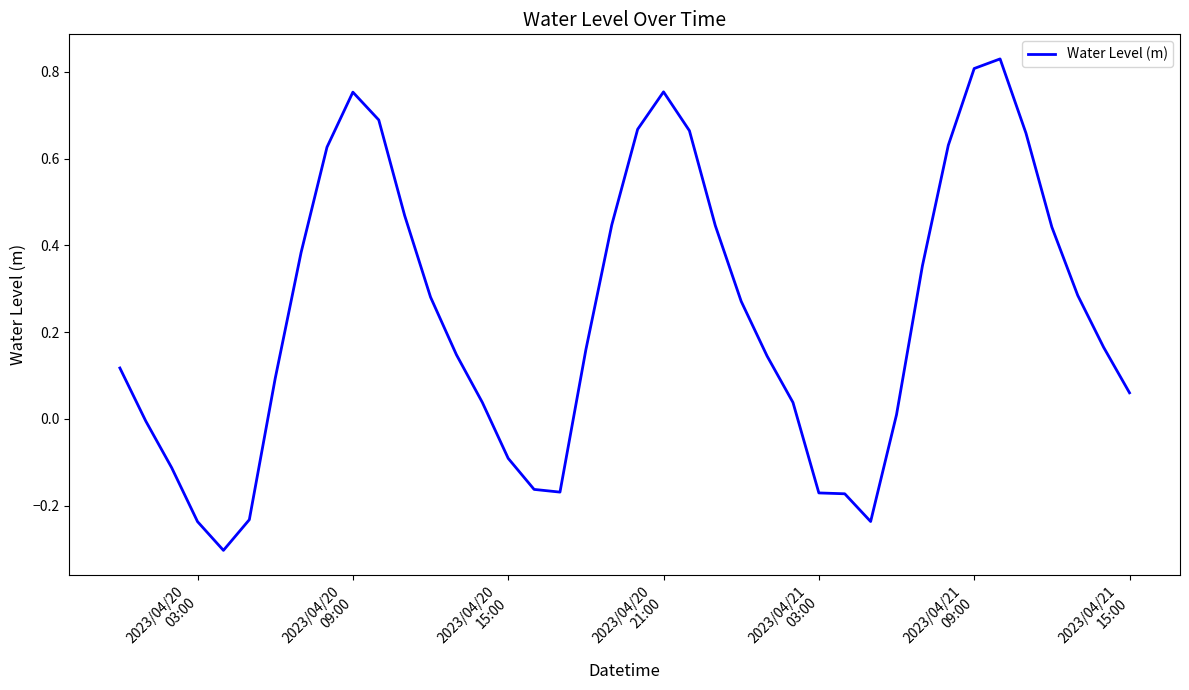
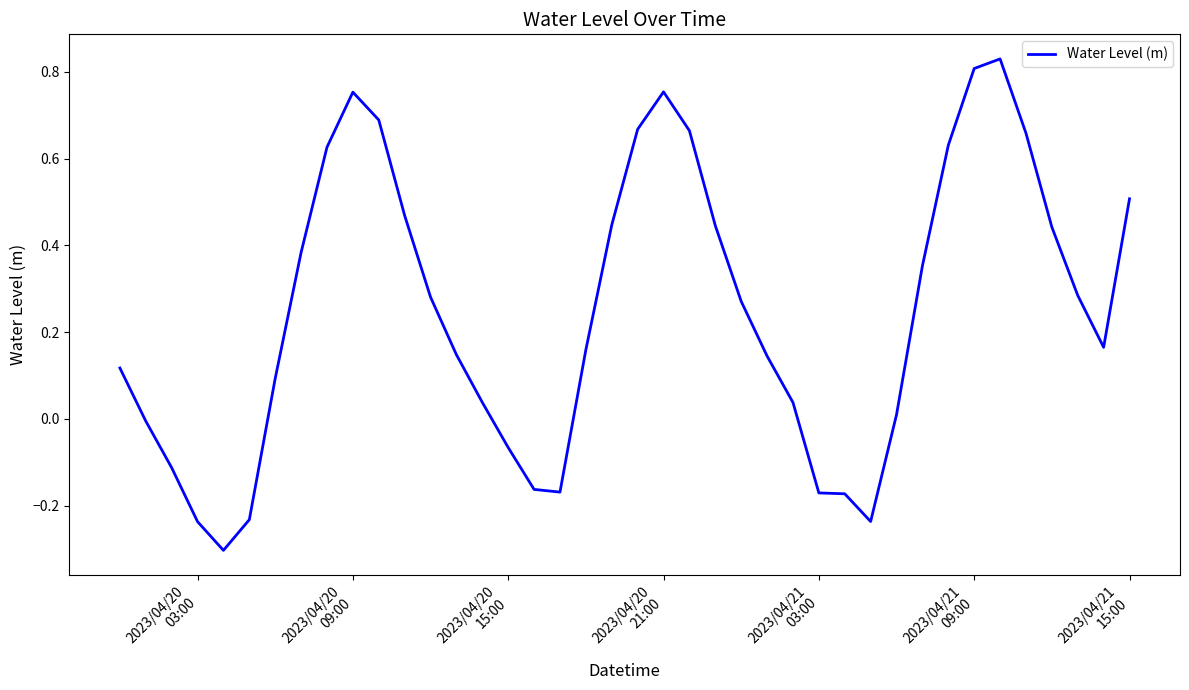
  {
    "2023/04/20 03:00": -0.24,
    "2023/04/20 09:00": 0.75,
-   "2023/04/20 15:00": -0.09,
+   "2023/04/20 15:00": -0.07,
    "2023/04/20 21:00": 0.75,
    "2023/04/21 03:00": -0.17,
    "2023/04/21 09:00": 0.81,
-   "2023/04/21 15:00": 0.06
+   "2023/04/21 15:00": 0.51
  }
